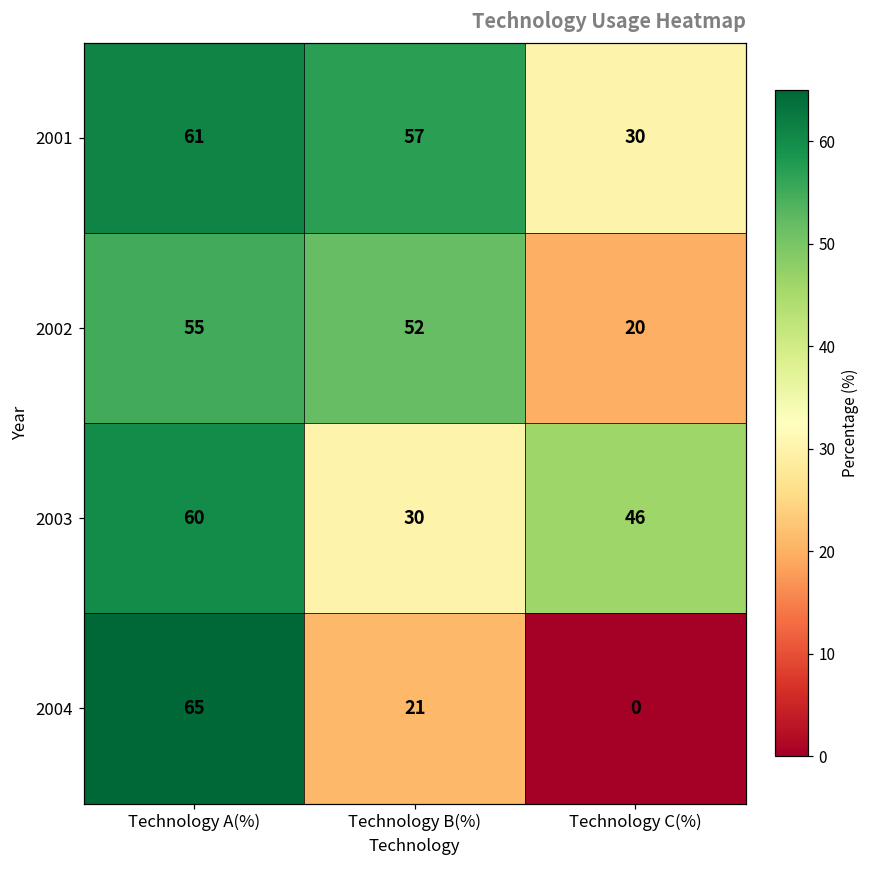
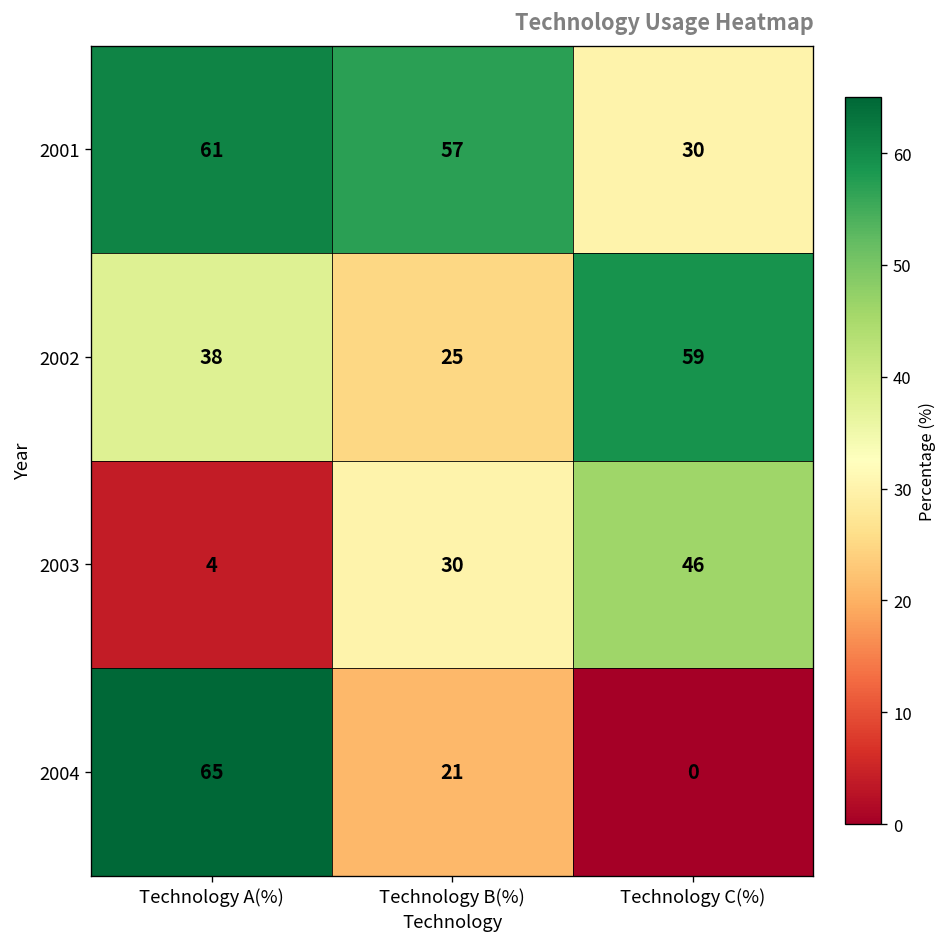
  {
    "2001": {
      "Technology A(%)": 61,
      "Technology B(%)": 57,
      "Technology C(%)": 30
    },
    "2002": {
-     "Technology A(%)": 55,
-     "Technology B(%)": 52,
-     "Technology C(%)": 20
+     "Technology A(%)": 38,
+     "Technology B(%)": 25,
+     "Technology C(%)": 59
    },
    "2003": {
-     "Technology A(%)": 60,
+     "Technology A(%)": 4,
      "Technology B(%)": 30,
      "Technology C(%)": 46
    },
    "2004": {
      "Technology A(%)": 65,
      "Technology B(%)": 21,
      "Technology C(%)": 0
    }
  }
